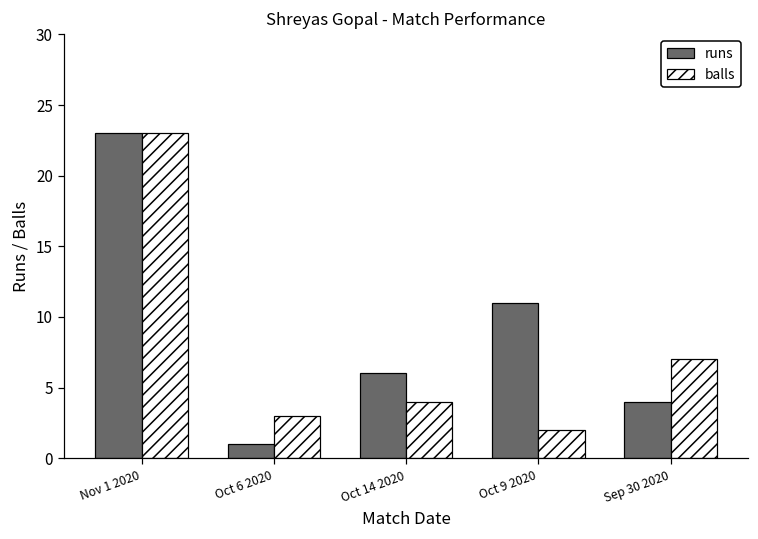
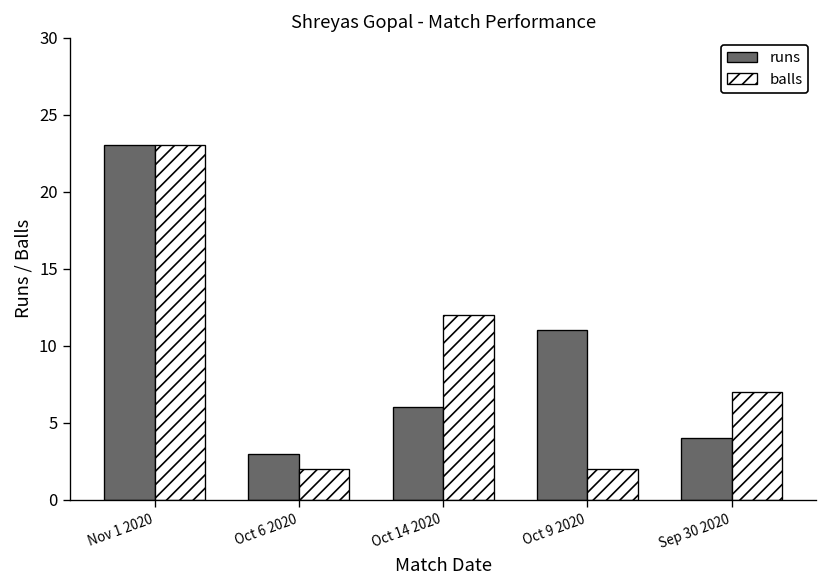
  {
    "runs": {
      "Nov 1 2020": 23,
-     "Oct 6 2020": 1,
+     "Oct 6 2020": 3,
      "Oct 14 2020": 6,
      "Oct 9 2020": 11,
      "Sep 30 2020": 4
    },
    "balls": {
      "Nov 1 2020": 23,
-     "Oct 6 2020": 3,
-     "Oct 14 2020": 4,
+     "Oct 6 2020": 2,
+     "Oct 14 2020": 12,
      "Oct 9 2020": 2,
      "Sep 30 2020": 7
    }
  }
